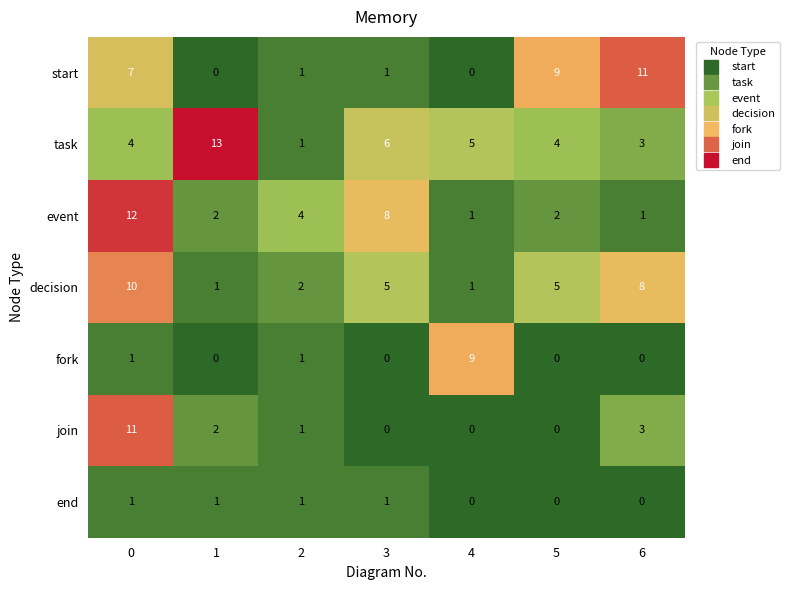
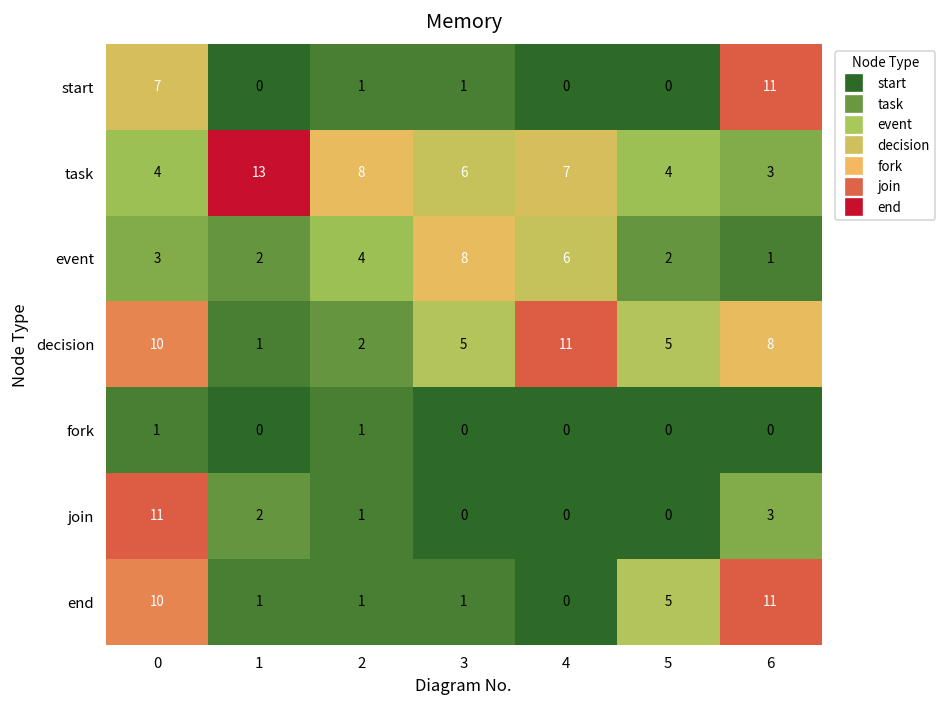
  {
    "start": {
      "0": 7,
      "1": 0,
      "2": 1,
      "3": 1,
      "4": 0,
-     "5": 9,
+     "5": 0,
      "6": 11
    },
    "task": {
      "0": 4,
      "1": 13,
-     "2": 1,
+     "2": 8,
      "3": 6,
-     "4": 5,
+     "4": 7,
      "5": 4,
      "6": 3
    },
    "event": {
-     "0": 12,
+     "0": 3,
      "1": 2,
      "2": 4,
      "3": 8,
-     "4": 1,
+     "4": 6,
      "5": 2,
      "6": 1
    },
    "decision": {
      "0": 10,
      "1": 1,
      "2": 2,
      "3": 5,
-     "4": 1,
+     "4": 11,
      "5": 5,
      "6": 8
    },
    "fork": {
      "0": 1,
      "1": 0,
      "2": 1,
      "3": 0,
-     "4": 9,
+     "4": 0,
      "5": 0,
      "6": 0
    },
    "join": {
      "0": 11,
      "1": 2,
      "2": 1,
      "3": 0,
      "4": 0,
      "5": 0,
      "6": 3
    },
    "end": {
-     "0": 1,
+     "0": 10,
      "1": 1,
      "2": 1,
      "3": 1,
      "4": 0,
-     "5": 0,
-     "6": 0
+     "5": 5,
+     "6": 11
    }
  }
